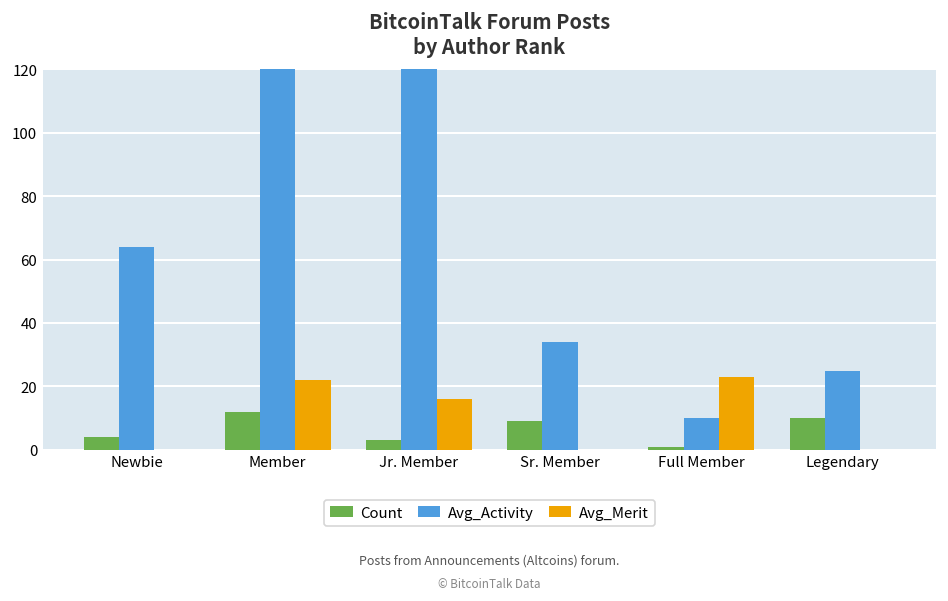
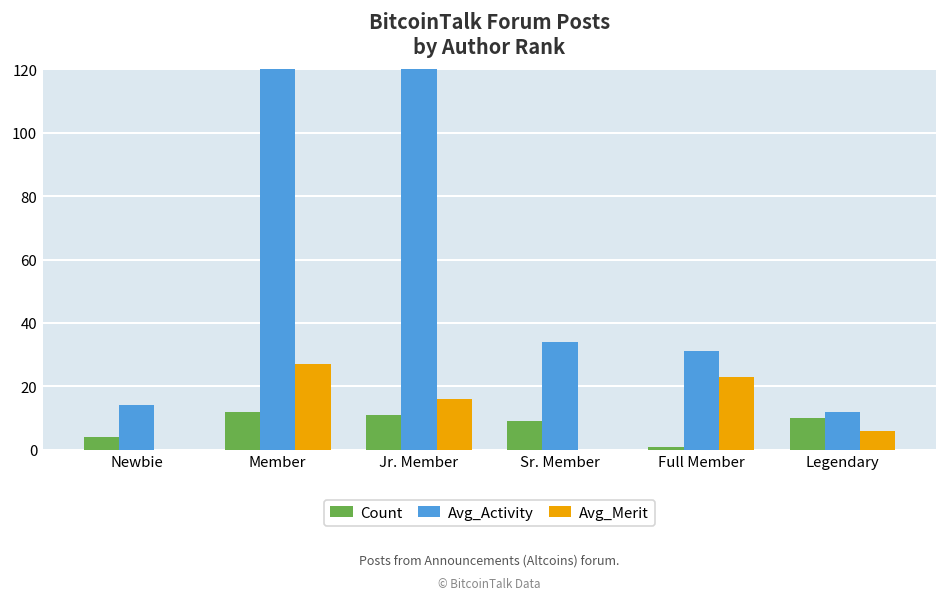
  {
    "Count": {
      "Newbie": 4,
      "Member": 12,
-     "Jr. Member": 3,
+     "Jr. Member": 11,
      "Sr. Member": 9,
      "Full Member": 1,
      "Legendary": 10
    },
    "Avg_Activity": {
-     "Newbie": 64,
+     "Newbie": 14,
      "Sr. Member": 34,
-     "Full Member": 10,
-     "Legendary": 25
+     "Full Member": 31,
+     "Legendary": 12
    },
    "Avg_Merit": {
      "Newbie": 0,
-     "Member": 22,
+     "Member": 27,
      "Jr. Member": 16,
      "Sr. Member": 0,
      "Full Member": 23,
-     "Legendary": 0
+     "Legendary": 6
    }
  }
